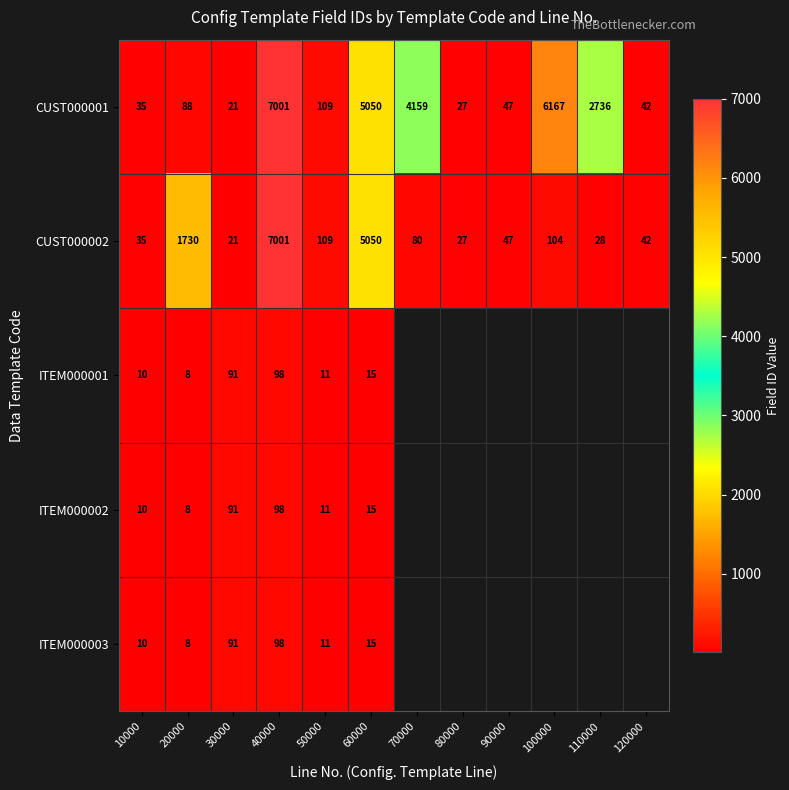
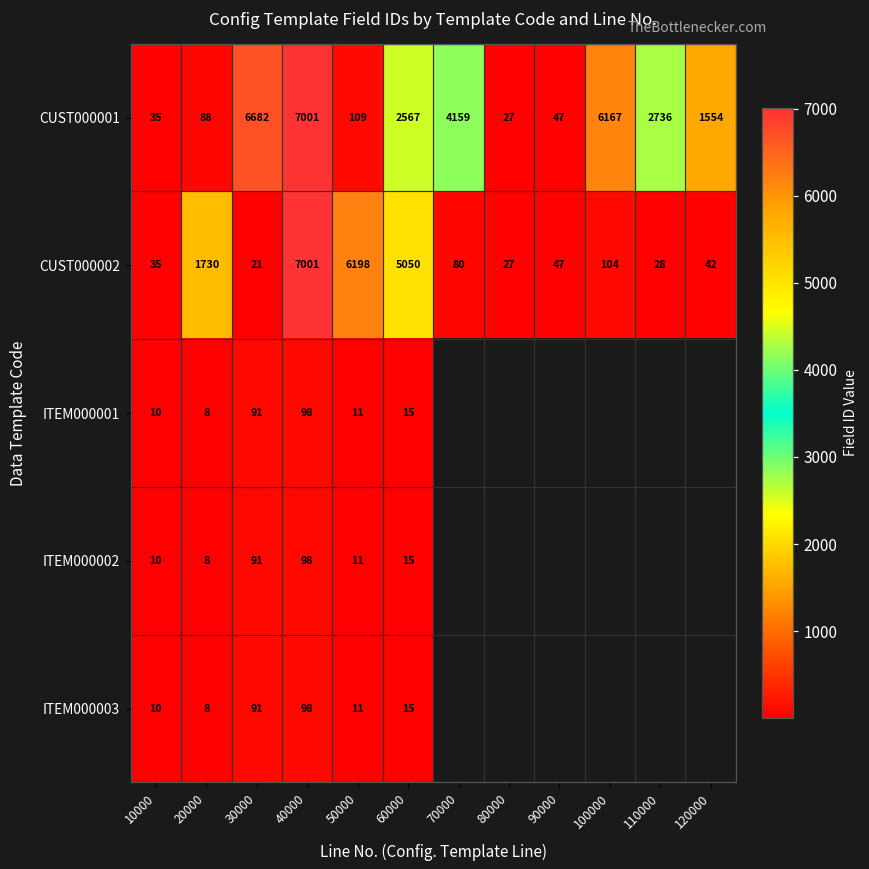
  {
    "CUST000001": {
      "10000": 35,
      "20000": 88,
-     "30000": 21,
+     "30000": 6682,
      "40000": 7001,
      "50000": 109,
-     "60000": 5050,
+     "60000": 2567,
      "70000": 4159,
      "80000": 27,
      "90000": 47,
      "100000": 6167,
      "110000": 2736,
-     "120000": 42
+     "120000": 1554
    },
    "CUST000002": {
      "10000": 35,
      "20000": 1730,
      "30000": 21,
      "40000": 7001,
-     "50000": 109,
+     "50000": 6198,
      "60000": 5050,
      "70000": 80,
      "80000": 27,
      "90000": 47,
      "100000": 104,
      "110000": 28,
      "120000": 42
    },
    "ITEM000001": {
      "10000": 10,
      "20000": 8,
      "30000": 91,
      "40000": 98,
      "50000": 11,
      "60000": 15
    },
    "ITEM000002": {
      "10000": 10,
      "20000": 8,
      "30000": 91,
      "40000": 98,
      "50000": 11,
      "60000": 15
    },
    "ITEM000003": {
      "10000": 10,
      "20000": 8,
      "30000": 91,
      "40000": 98,
      "50000": 11,
      "60000": 15
    }
  }
